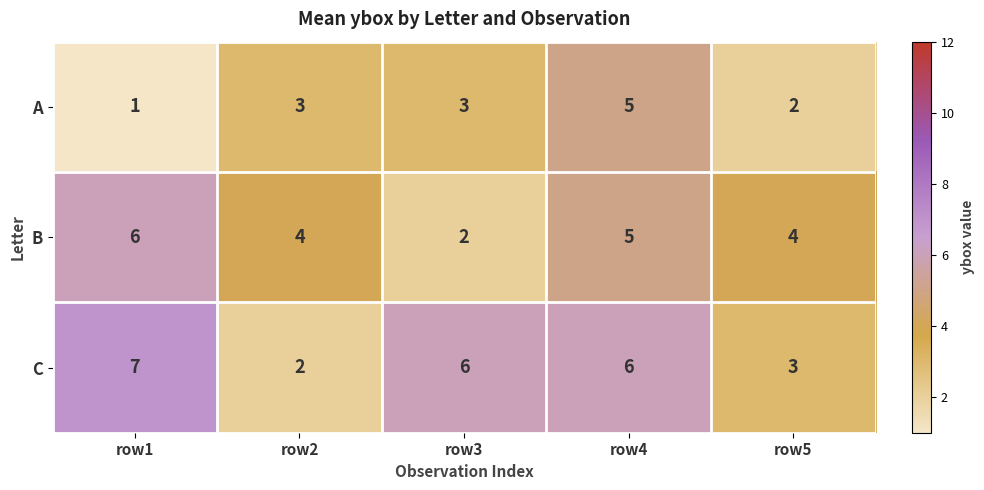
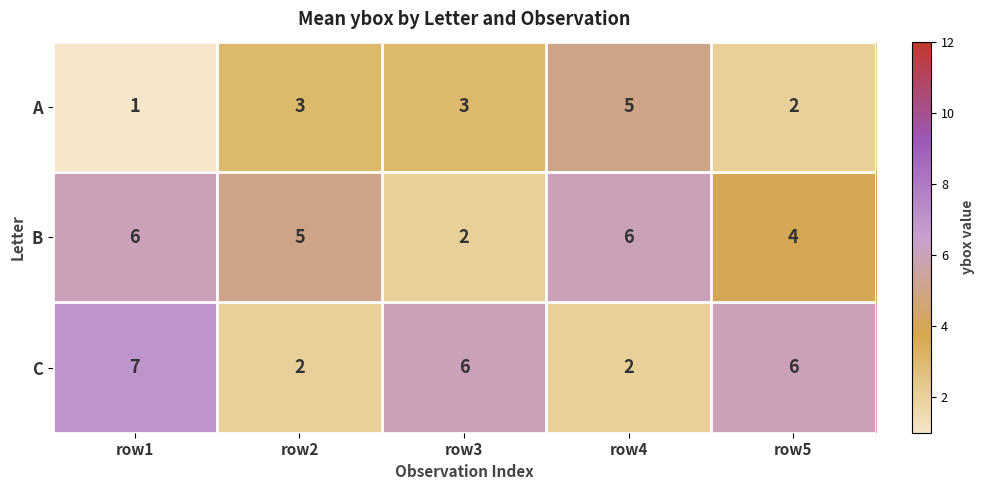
  {
    "A": {
      "row1": 1,
      "row2": 3,
      "row3": 3,
      "row4": 5,
      "row5": 2
    },
    "B": {
      "row1": 6,
-     "row2": 4,
+     "row2": 5,
      "row3": 2,
-     "row4": 5,
+     "row4": 6,
      "row5": 4
    },
    "C": {
      "row1": 7,
      "row2": 2,
      "row3": 6,
-     "row4": 6,
-     "row5": 3
+     "row4": 2,
+     "row5": 6
    }
  }
